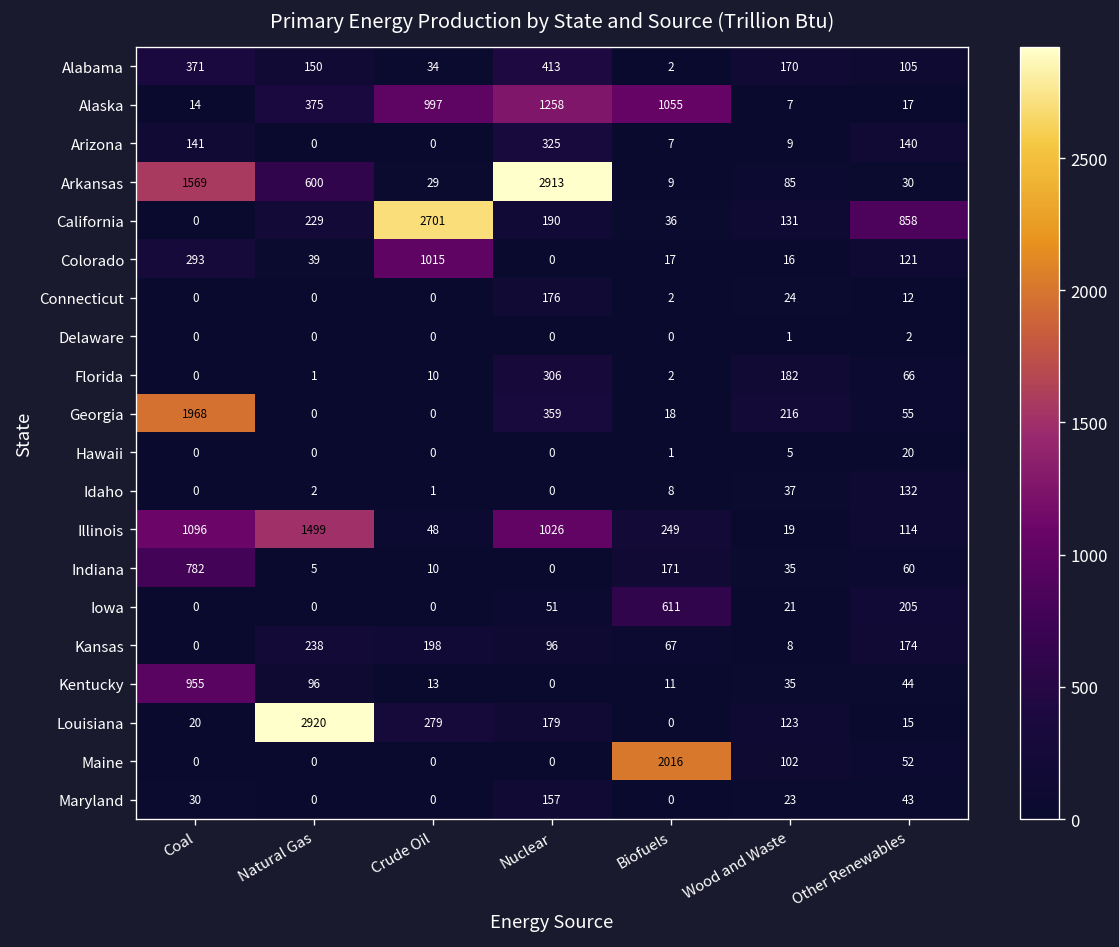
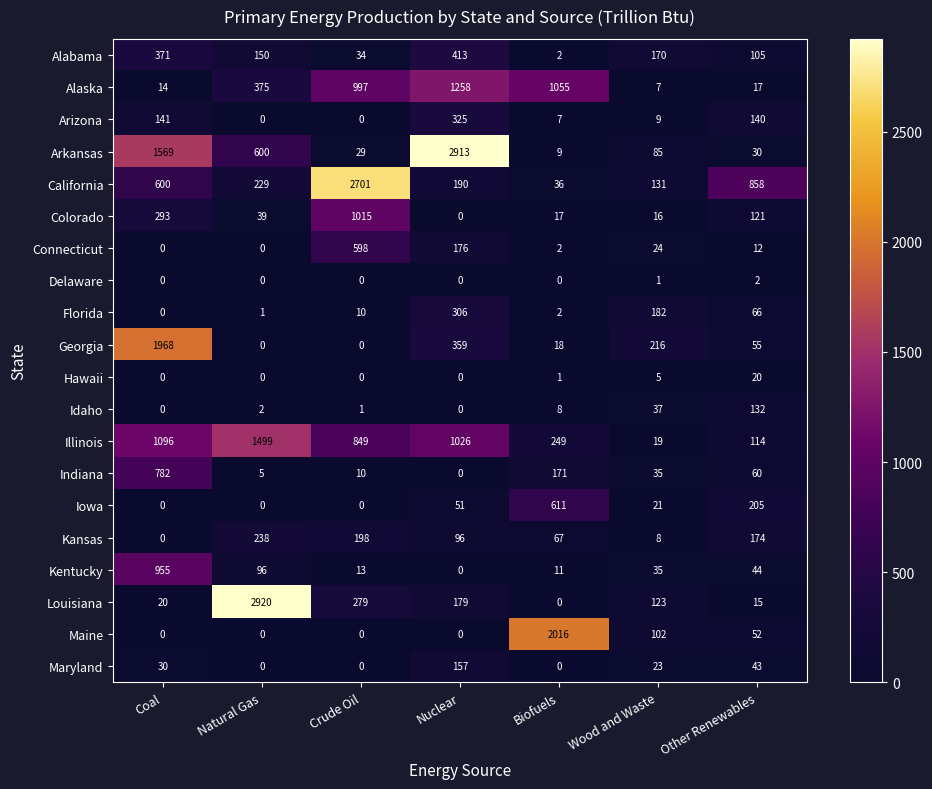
  {
    "Alabama": {
      "Coal": 371,
      "Natural Gas": 150,
      "Crude Oil": 34,
      "Nuclear": 413,
      "Biofuels": 2,
      "Wood and Waste": 170,
      "Other Renewables": 105
    },
    "Alaska": {
      "Coal": 14,
      "Natural Gas": 375,
      "Crude Oil": 997,
      "Nuclear": 1258,
      "Biofuels": 1055,
      "Wood and Waste": 7,
      "Other Renewables": 17
    },
    "Arizona": {
      "Coal": 141,
      "Natural Gas": 0,
      "Crude Oil": 0,
      "Nuclear": 325,
      "Biofuels": 7,
      "Wood and Waste": 9,
      "Other Renewables": 140
    },
    "Arkansas": {
      "Coal": 1569,
      "Natural Gas": 600,
      "Crude Oil": 29,
      "Nuclear": 2913,
      "Biofuels": 9,
      "Wood and Waste": 85,
      "Other Renewables": 30
    },
    "California": {
-     "Coal": 0,
+     "Coal": 600,
      "Natural Gas": 229,
      "Crude Oil": 2701,
      "Nuclear": 190,
      "Biofuels": 36,
      "Wood and Waste": 131,
      "Other Renewables": 858
    },
    "Colorado": {
      "Coal": 293,
      "Natural Gas": 39,
      "Crude Oil": 1015,
      "Nuclear": 0,
      "Biofuels": 17,
      "Wood and Waste": 16,
      "Other Renewables": 121
    },
    "Connecticut": {
      "Coal": 0,
      "Natural Gas": 0,
-     "Crude Oil": 0,
+     "Crude Oil": 598,
      "Nuclear": 176,
      "Biofuels": 2,
      "Wood and Waste": 24,
      "Other Renewables": 12
    },
    "Delaware": {
      "Coal": 0,
      "Natural Gas": 0,
      "Crude Oil": 0,
      "Nuclear": 0,
      "Biofuels": 0,
      "Wood and Waste": 1,
      "Other Renewables": 2
    },
    "Florida": {
      "Coal": 0,
      "Natural Gas": 1,
      "Crude Oil": 10,
      "Nuclear": 306,
      "Biofuels": 2,
      "Wood and Waste": 182,
      "Other Renewables": 66
    },
    "Georgia": {
      "Coal": 1968,
      "Natural Gas": 0,
      "Crude Oil": 0,
      "Nuclear": 359,
      "Biofuels": 18,
      "Wood and Waste": 216,
      "Other Renewables": 55
    },
    "Hawaii": {
      "Coal": 0,
      "Natural Gas": 0,
      "Crude Oil": 0,
      "Nuclear": 0,
      "Biofuels": 1,
      "Wood and Waste": 5,
      "Other Renewables": 20
    },
    "Idaho": {
      "Coal": 0,
      "Natural Gas": 2,
      "Crude Oil": 1,
      "Nuclear": 0,
      "Biofuels": 8,
      "Wood and Waste": 37,
      "Other Renewables": 132
    },
    "Illinois": {
      "Coal": 1096,
      "Natural Gas": 1499,
-     "Crude Oil": 48,
+     "Crude Oil": 849,
      "Nuclear": 1026,
      "Biofuels": 249,
      "Wood and Waste": 19,
      "Other Renewables": 114
    },
    "Indiana": {
      "Coal": 782,
      "Natural Gas": 5,
      "Crude Oil": 10,
      "Nuclear": 0,
      "Biofuels": 171,
      "Wood and Waste": 35,
      "Other Renewables": 60
    },
    "Iowa": {
      "Coal": 0,
      "Natural Gas": 0,
      "Crude Oil": 0,
      "Nuclear": 51,
      "Biofuels": 611,
      "Wood and Waste": 21,
      "Other Renewables": 205
    },
    "Kansas": {
      "Coal": 0,
      "Natural Gas": 238,
      "Crude Oil": 198,
      "Nuclear": 96,
      "Biofuels": 67,
      "Wood and Waste": 8,
      "Other Renewables": 174
    },
    "Kentucky": {
      "Coal": 955,
      "Natural Gas": 96,
      "Crude Oil": 13,
      "Nuclear": 0,
      "Biofuels": 11,
      "Wood and Waste": 35,
      "Other Renewables": 44
    },
    "Louisiana": {
      "Coal": 20,
      "Natural Gas": 2920,
      "Crude Oil": 279,
      "Nuclear": 179,
      "Biofuels": 0,
      "Wood and Waste": 123,
      "Other Renewables": 15
    },
    "Maine": {
      "Coal": 0,
      "Natural Gas": 0,
      "Crude Oil": 0,
      "Nuclear": 0,
      "Biofuels": 2016,
      "Wood and Waste": 102,
      "Other Renewables": 52
    },
    "Maryland": {
      "Coal": 30,
      "Natural Gas": 0,
      "Crude Oil": 0,
      "Nuclear": 157,
      "Biofuels": 0,
      "Wood and Waste": 23,
      "Other Renewables": 43
    }
  }
